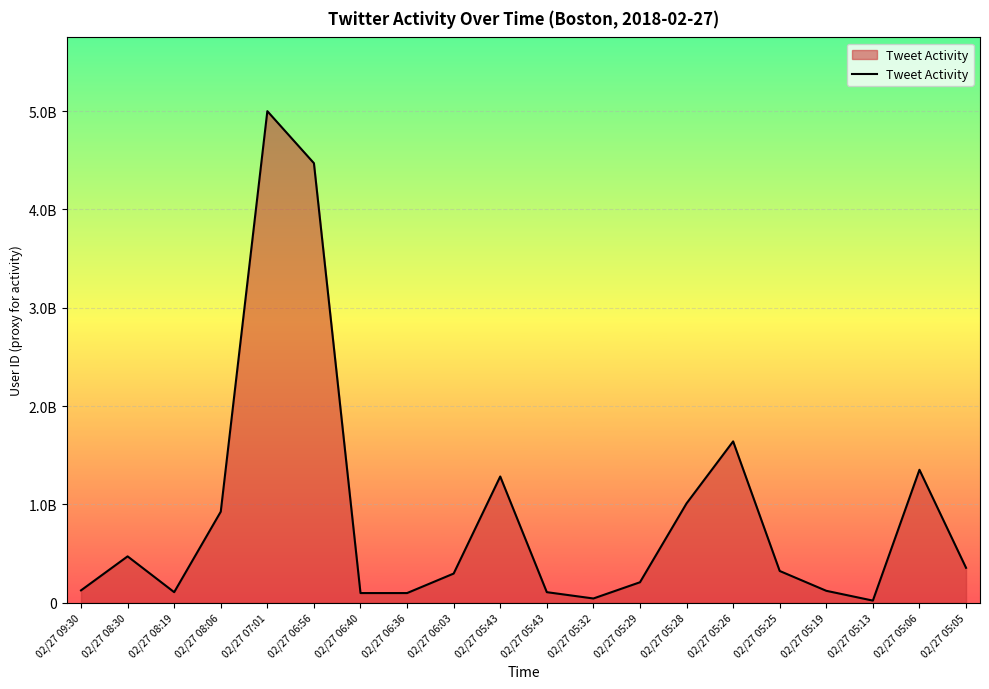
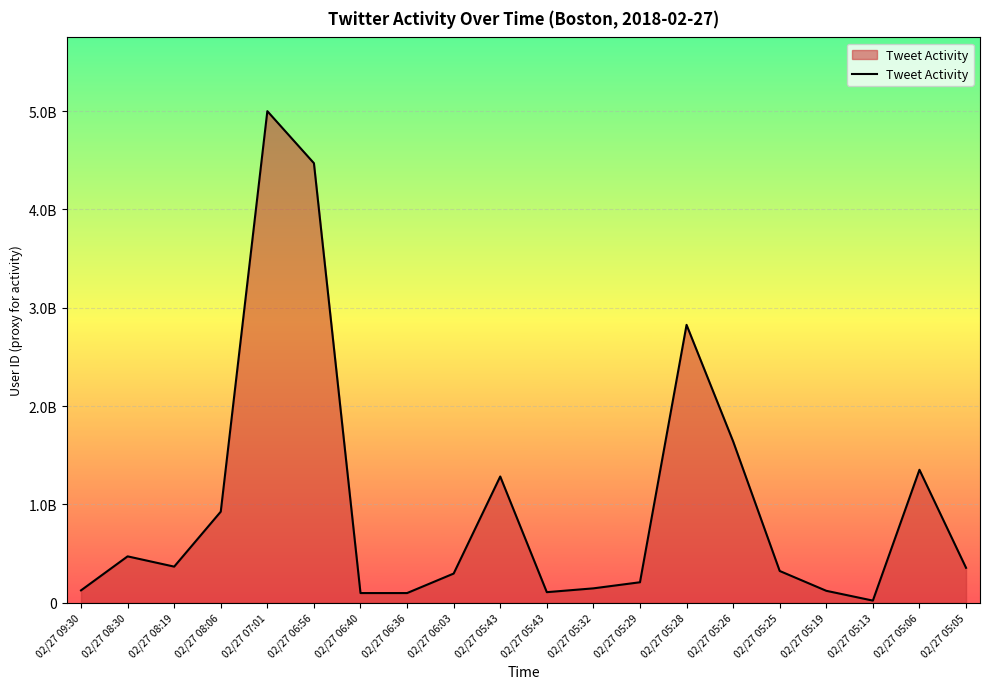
  {
    "02/27 09:30": 100000000,
    "02/27 08:30": 500000000,
-   "02/27 08:19": 100000000,
+   "02/27 08:19": 400000000,
    "02/27 08:06": 900000000,
    "02/27 07:01": 5000000000,
    "02/27 06:56": 4500000000,
    "02/27 06:40": 100000000,
    "02/27 06:36": 100000000,
    "02/27 06:03": 300000000,
-   "02/27 05:32": 0,
+   "02/27 05:32": 100000000,
    "02/27 05:29": 200000000,
-   "02/27 05:28": 1000000000,
+   "02/27 05:28": 2800000000,
    "02/27 05:26": 1600000000,
    "02/27 05:25": 300000000,
    "02/27 05:19": 100000000,
    "02/27 05:13": 0,
    "02/27 05:06": 1400000000,
    "02/27 05:05": 400000000
  }
